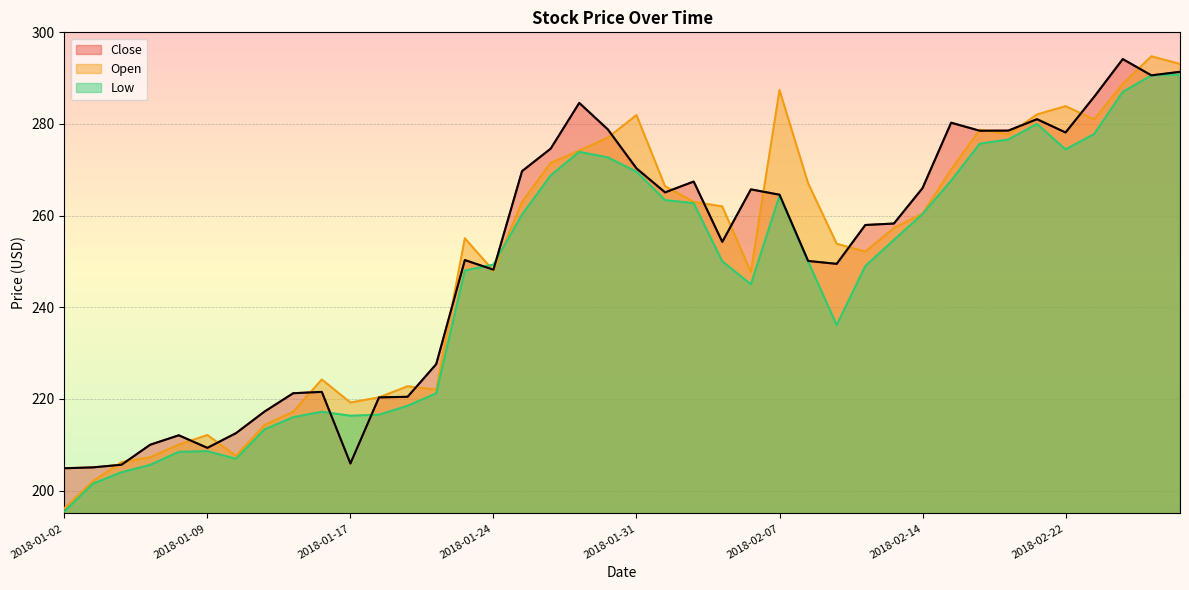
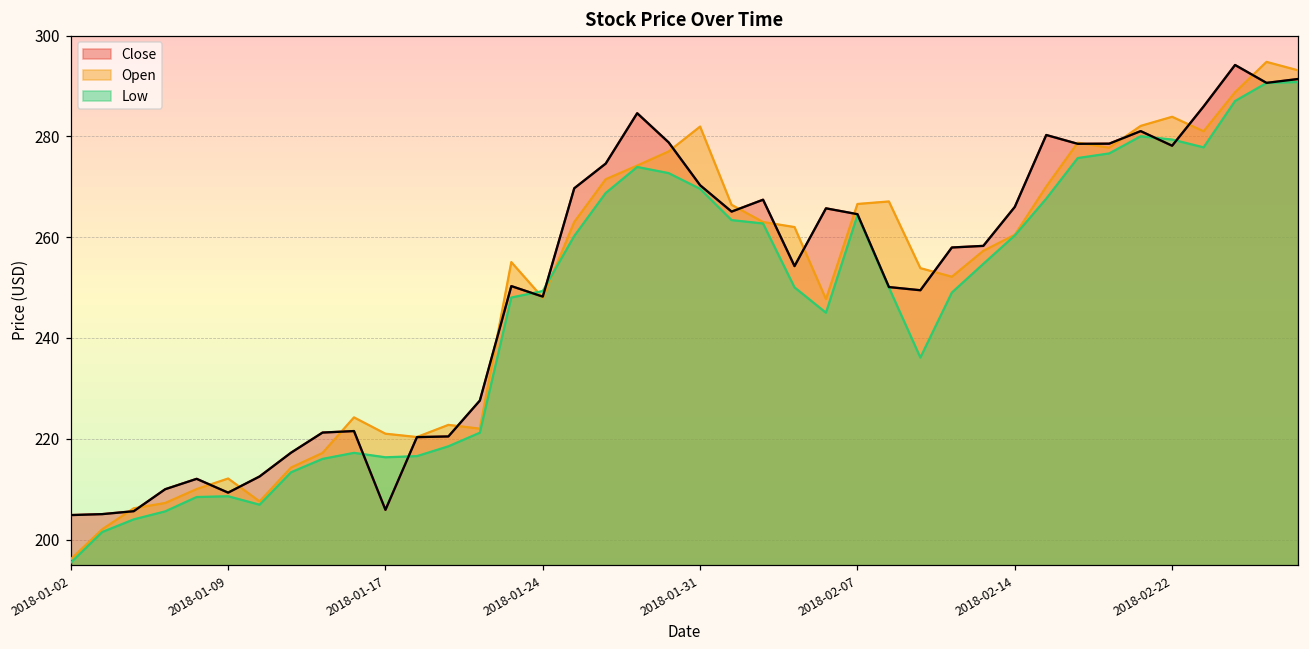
  {
    "Close": {
      "2018-01-02": 205,
      "2018-01-09": 209,
      "2018-01-17": 206,
      "2018-01-31": 270,
      "2018-02-14": 266,
      "2018-02-22": 278
    },
    "Open": {
      "2018-01-02": 196,
      "2018-01-09": 212,
-     "2018-01-17": 219,
+     "2018-01-17": 221,
      "2018-01-31": 282,
-     "2018-02-07": 287,
+     "2018-02-07": 267,
      "2018-02-22": 284
    },
    "Low": {
      "2018-01-02": 195,
      "2018-01-09": 209,
      "2018-01-17": 216,
      "2018-01-24": 249,
      "2018-01-31": 270,
-     "2018-02-22": 274
+     "2018-02-22": 279
    }
  }
